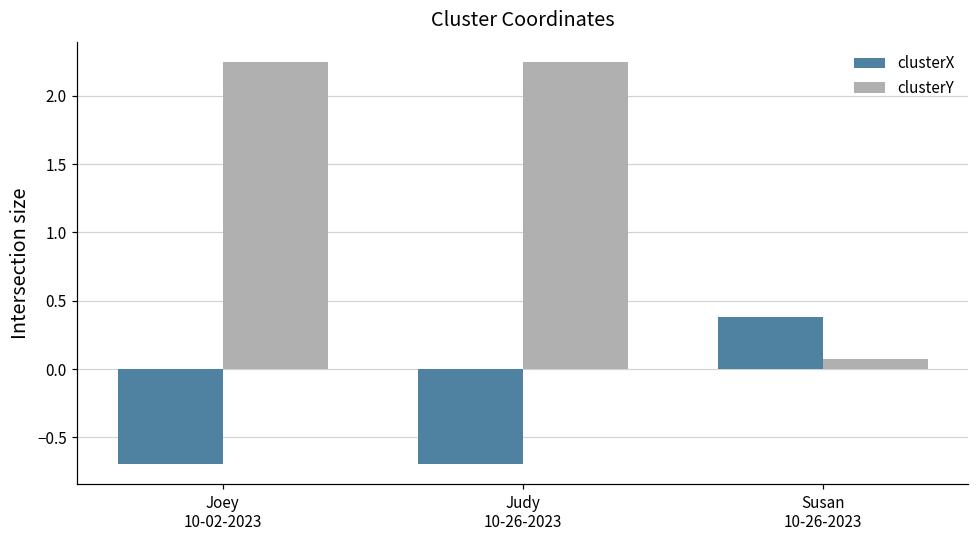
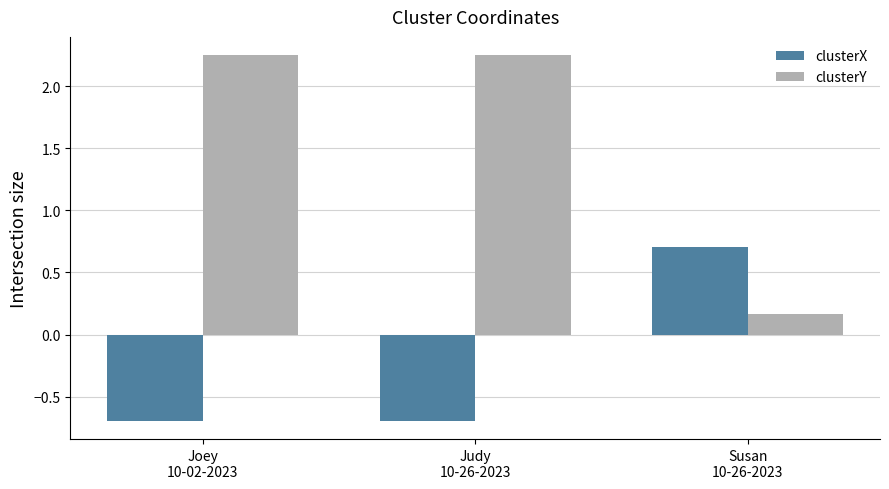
  {
    "clusterX": {
      "Joey 10-02-2023": -0.69,
      "Judy 10-26-2023": -0.69,
-     "Susan 10-26-2023": 0.38
+     "Susan 10-26-2023": 0.70
    },
    "clusterY": {
      "Joey 10-02-2023": 2.25,
      "Judy 10-26-2023": 2.25,
-     "Susan 10-26-2023": 0.08
+     "Susan 10-26-2023": 0.17
    }
  }
